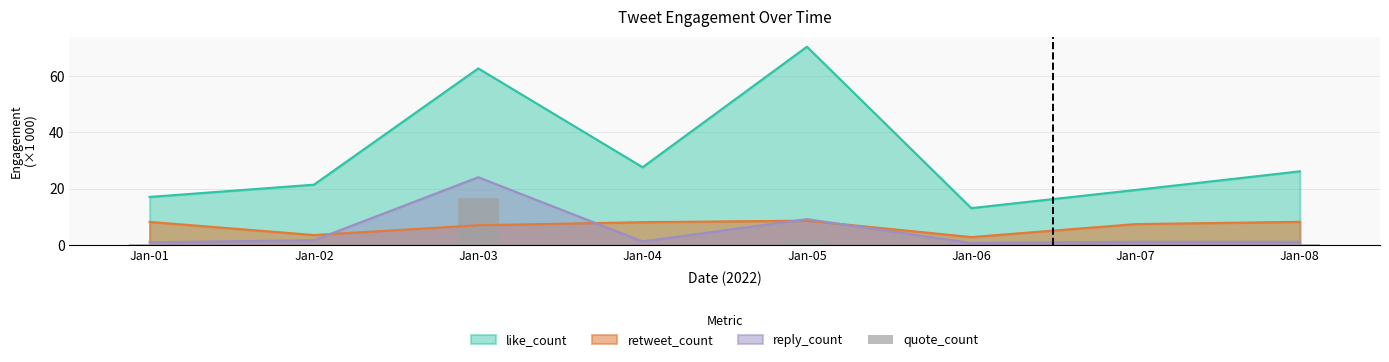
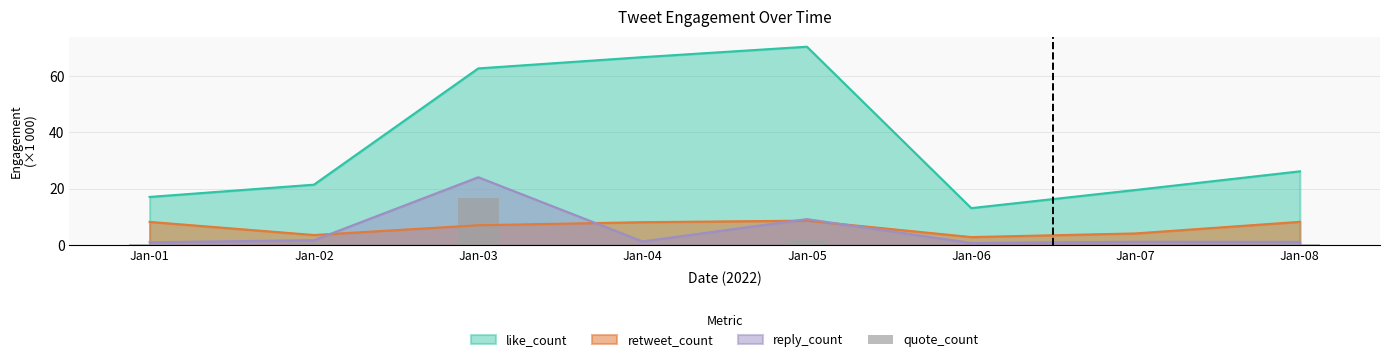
  {
    "like_count": {
      "Jan-01": 17,
      "Jan-02": 21,
      "Jan-03": 63,
-     "Jan-04": 28,
+     "Jan-04": 67,
      "Jan-05": 70,
      "Jan-06": 13,
      "Jan-07": 20,
      "Jan-08": 26
    },
    "retweet_count": {
      "Jan-01": 8,
      "Jan-02": 4,
      "Jan-03": 7,
      "Jan-04": 8,
      "Jan-06": 3,
-     "Jan-07": 7,
+     "Jan-07": 4,
      "Jan-08": 8
    }
  }
